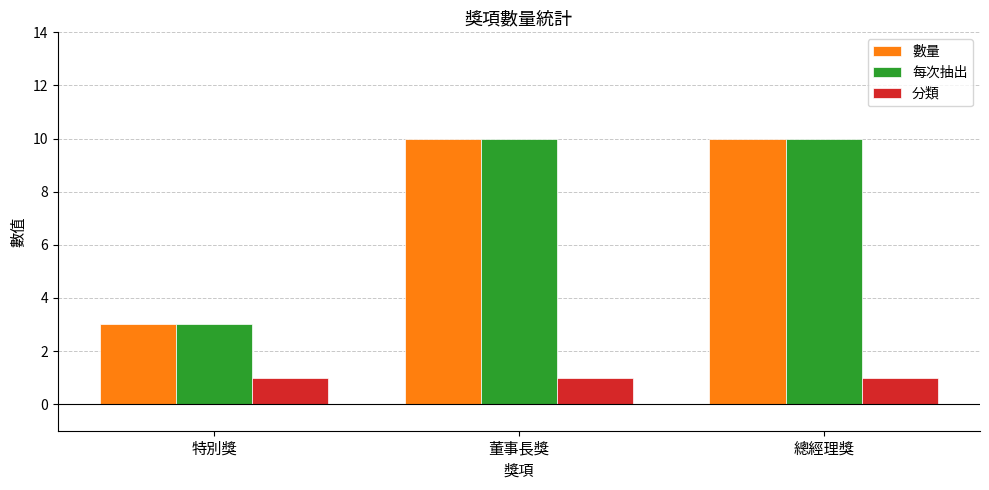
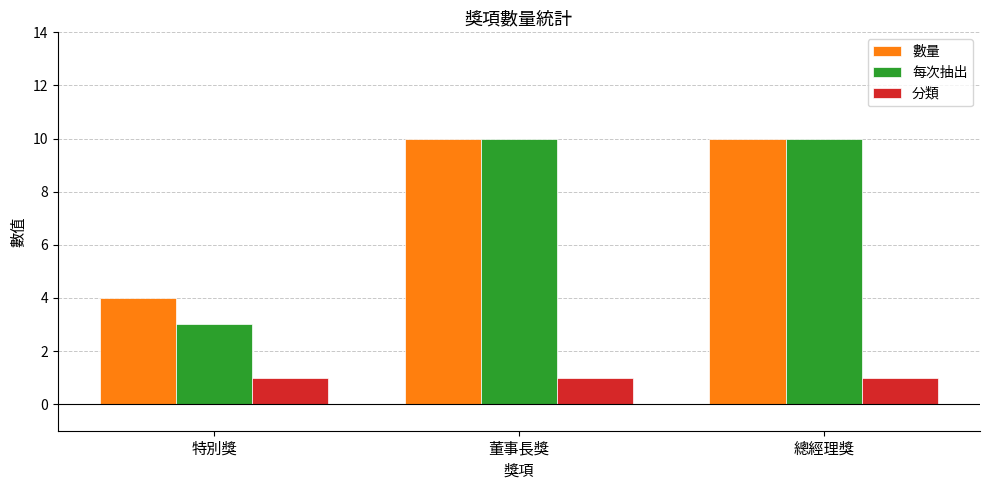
  {
    "數量": {
-     "特別獎": 3,
+     "特別獎": 4,
      "董事長獎": 10,
      "總經理獎": 10
    },
    "每次抽出": {
      "特別獎": 3,
      "董事長獎": 10,
      "總經理獎": 10
    },
    "分類": {
      "特別獎": 1,
      "董事長獎": 1,
      "總經理獎": 1
    }
  }
